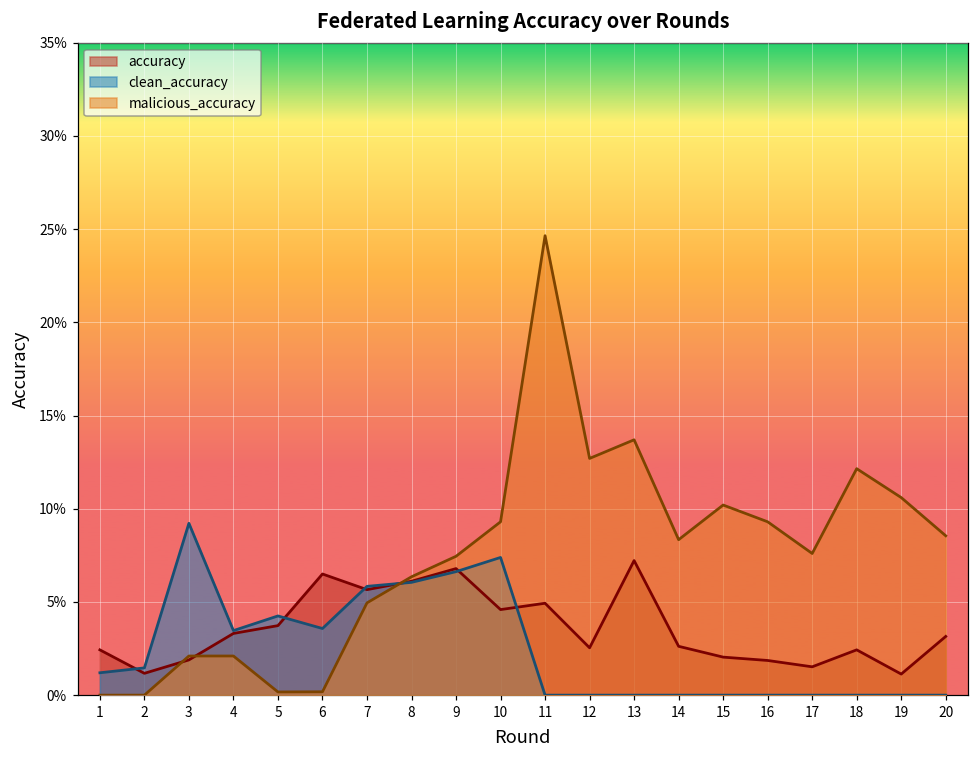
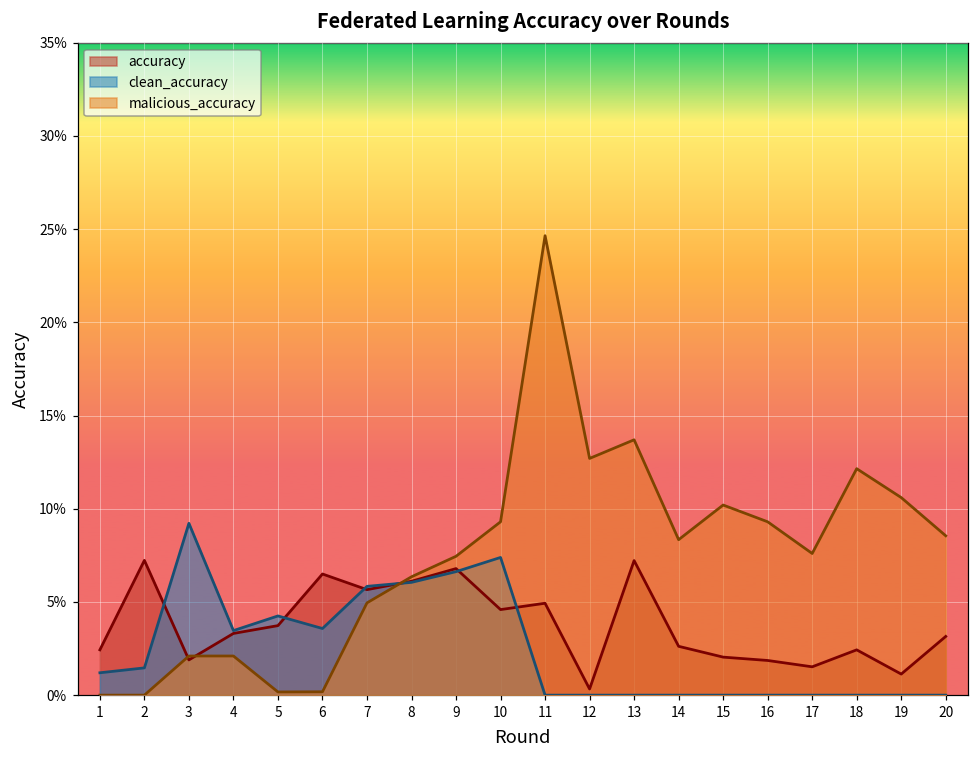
  {
    "accuracy": {
      "1": "2.4%",
-     "2": "1.2%",
+     "2": "7.2%",
      "3": "1.9%",
      "4": "3.3%",
      "5": "3.7%",
      "6": "6.5%",
      "7": "5.7%",
      "9": "6.8%",
      "10": "4.6%",
      "11": "4.9%",
-     "12": "2.5%",
+     "12": "0.3%",
      "13": "7.2%",
      "14": "2.6%",
      "15": "2.0%",
      "16": "1.9%",
      "17": "1.5%",
      "18": "2.4%",
      "19": "1.1%",
      "20": "3.2%"
    },
    "clean_accuracy": {
      "1": "1.2%",
      "2": "1.5%",
      "3": "9.2%",
      "4": "3.5%",
      "5": "4.3%",
      "6": "3.6%",
      "7": "5.8%",
      "9": "6.6%",
      "10": "7.4%",
      "11": "0.0%",
      "12": "0.0%",
      "13": "0.0%",
      "14": "0.0%",
      "15": "0.0%",
      "16": "0.0%",
      "17": "0.0%",
      "18": "0.0%",
      "19": "0.0%",
      "20": "0.0%"
    },
    "malicious_accuracy": {
      "1": "0.0%",
      "2": "0.0%",
      "3": "2.1%",
      "4": "2.1%",
      "5": "0.2%",
      "6": "0.2%",
      "7": "5.0%",
      "8": "6.4%",
      "9": "7.4%",
      "10": "9.3%",
      "11": "24.7%",
      "12": "12.7%",
      "13": "13.7%",
      "14": "8.3%",
      "15": "10.2%",
      "16": "9.3%",
      "17": "7.6%",
      "18": "12.2%",
      "19": "10.6%",
      "20": "8.6%"
    }
  }
